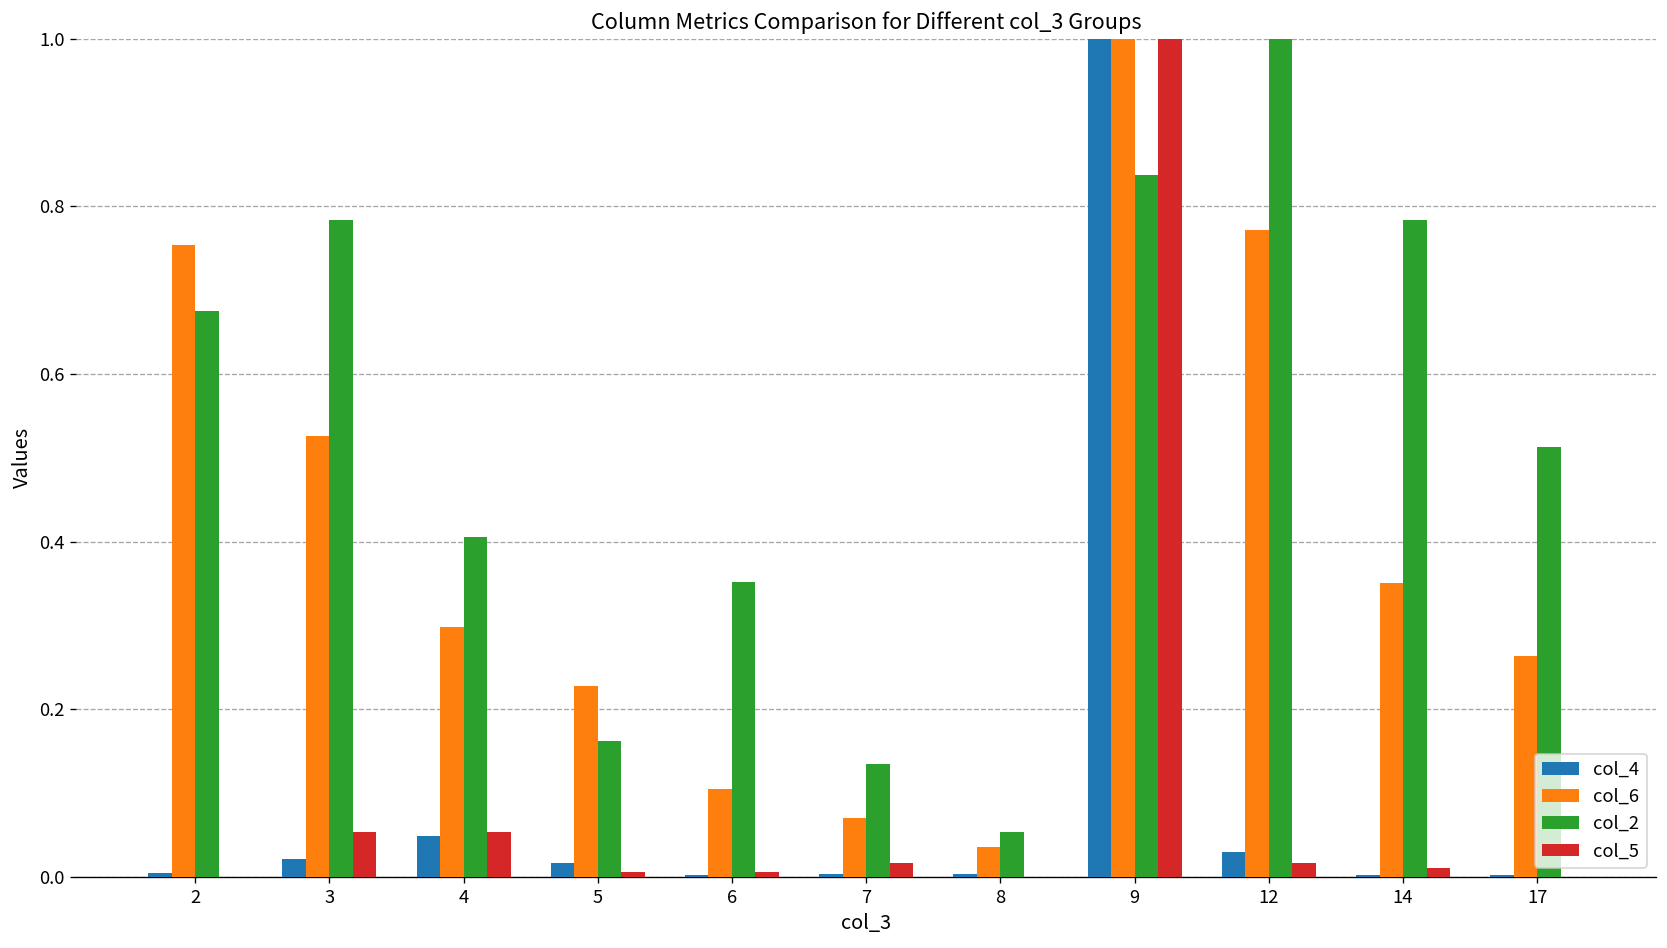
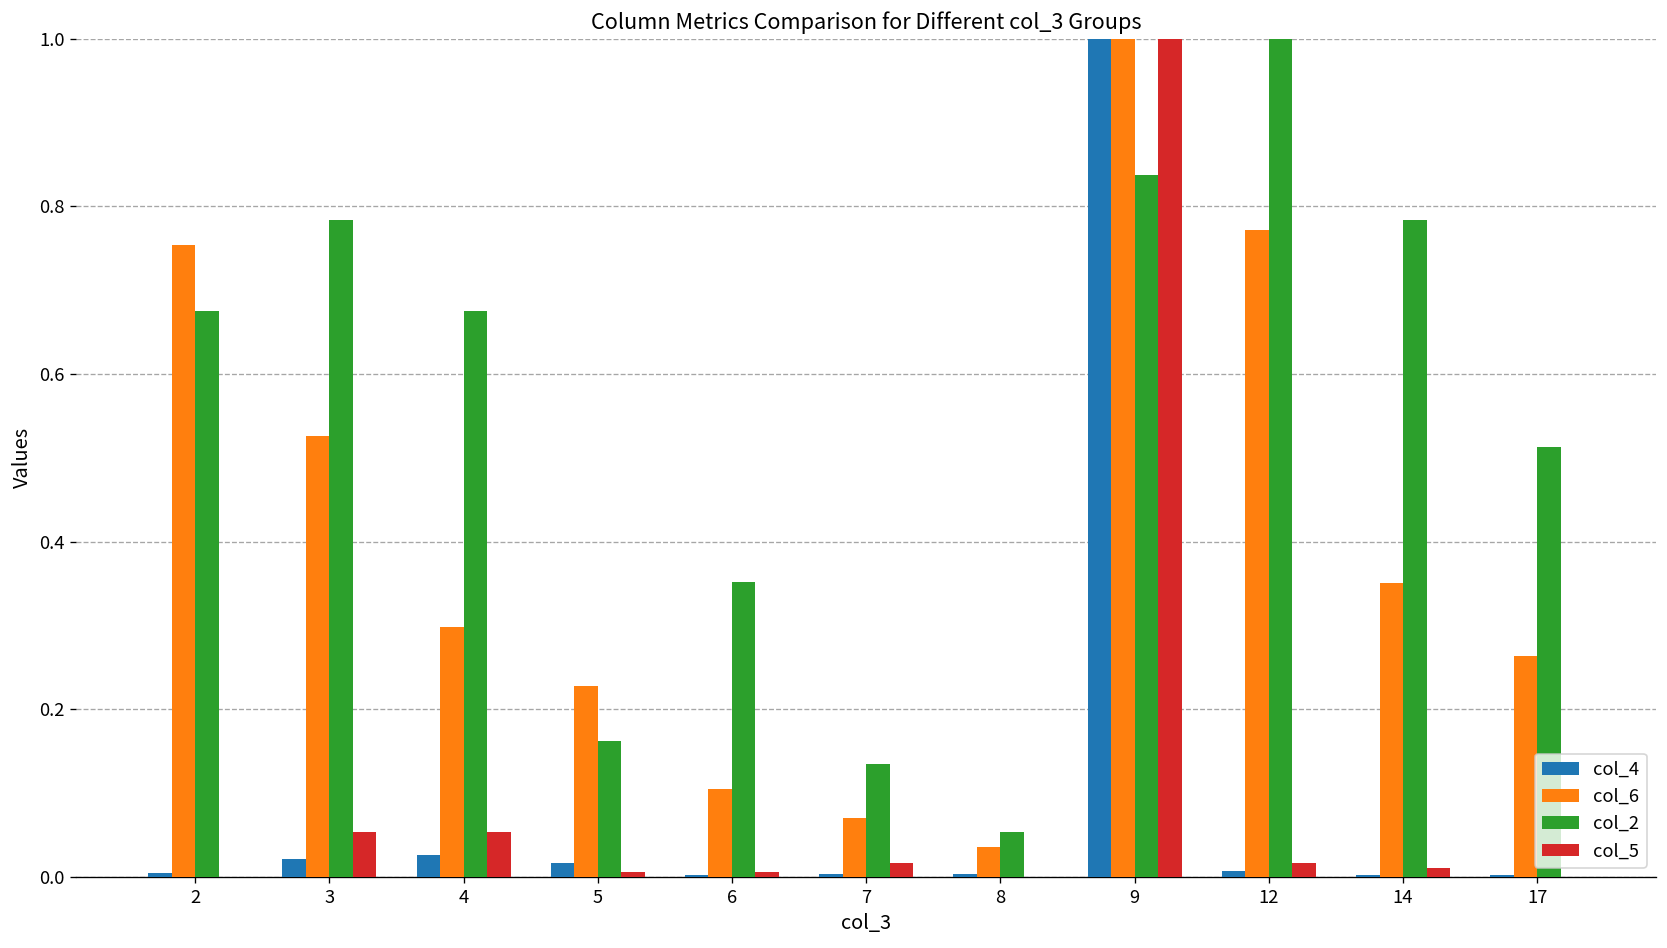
  {
    "col_4": {
      "2": 0.00,
      "3": 0.02,
-     "4": 0.05,
+     "4": 0.03,
      "5": 0.02,
      "9": 1.00,
-     "12": 0.03
+     "12": 0.01
    },
    "col_6": {
      "2": 0.75,
      "3": 0.53,
      "4": 0.30,
      "5": 0.23,
      "6": 0.11,
      "7": 0.07,
      "8": 0.04,
      "9": 1.00,
      "12": 0.77,
      "14": 0.35,
      "17": 0.26
    },
    "col_2": {
      "2": 0.68,
      "3": 0.78,
-     "4": 0.41,
+     "4": 0.68,
      "5": 0.16,
      "6": 0.35,
      "7": 0.14,
      "8": 0.05,
      "9": 0.84,
      "12": 1.00,
      "14": 0.78,
      "17": 0.51
    },
    "col_5": {
      "2": 0.00,
      "3": 0.05,
      "4": 0.05,
      "5": 0.01,
      "6": 0.01,
      "7": 0.02,
      "8": 0.00,
      "9": 1.00,
      "12": 0.02,
      "14": 0.01,
      "17": 0.00
    }
  }
